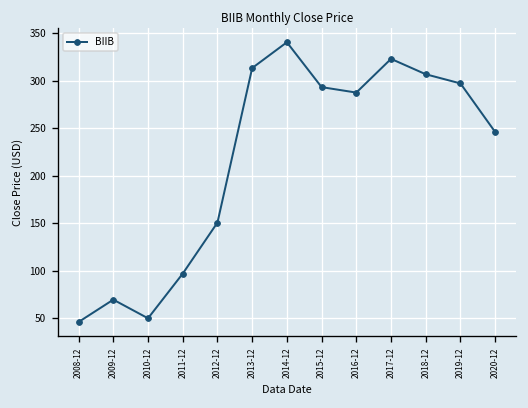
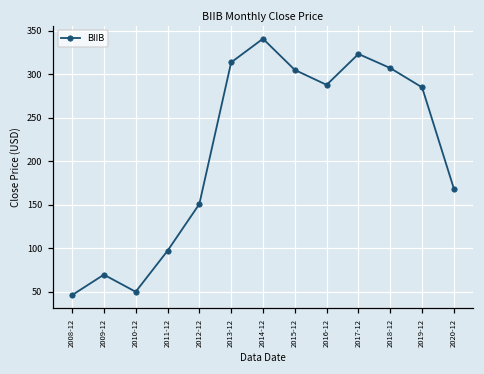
  {
    "2008-12": 50,
    "2009-12": 70,
    "2010-12": 50,
    "2011-12": 100,
    "2012-12": 150,
    "2013-12": 310,
    "2014-12": 340,
-   "2015-12": 290,
+   "2015-12": 300,
    "2016-12": 290,
    "2017-12": 320,
    "2018-12": 310,
-   "2019-12": 300,
-   "2020-12": 250
+   "2019-12": 280,
+   "2020-12": 170
  }
